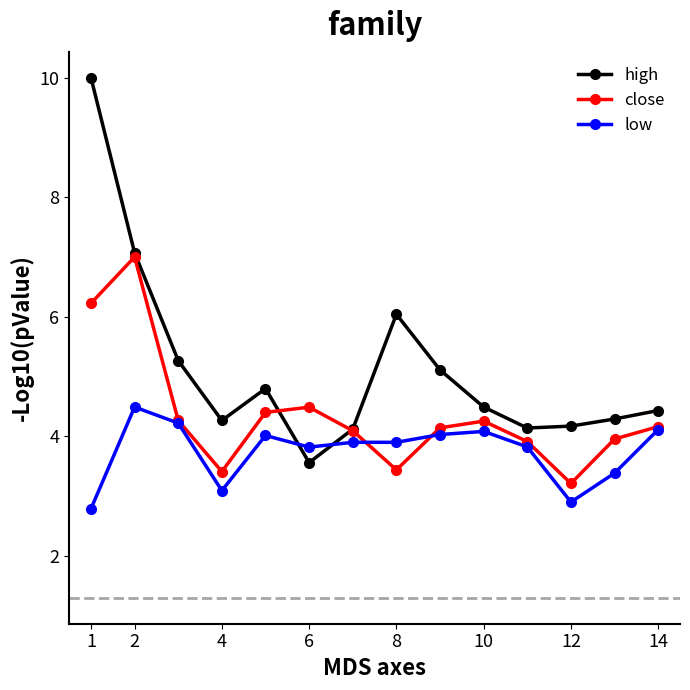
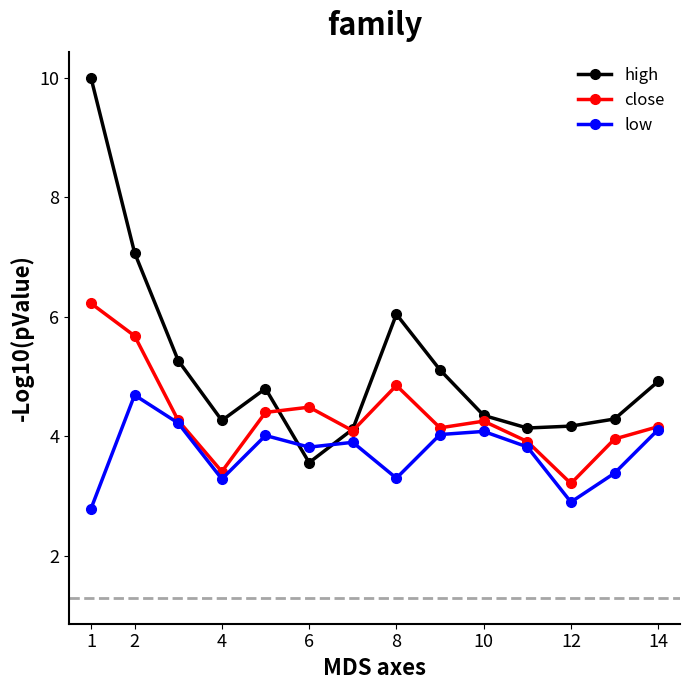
  {
    "high": {
      "1": 10.0,
      "2": 7.1,
      "4": 4.3,
      "6": 3.6,
      "8": 6.0,
-     "10": 4.5,
+     "10": 4.4,
      "12": 4.2,
-     "14": 4.4
+     "14": 4.9
    },
    "close": {
      "1": 6.2,
-     "2": 7.0,
+     "2": 5.7,
      "4": 3.4,
      "6": 4.5,
-     "8": 3.4,
+     "8": 4.9,
      "10": 4.3,
      "12": 3.2,
      "14": 4.2
    },
    "low": {
      "1": 2.8,
-     "2": 4.5,
-     "4": 3.1,
+     "2": 4.7,
+     "4": 3.3,
      "6": 3.8,
-     "8": 3.9,
+     "8": 3.3,
      "10": 4.1,
      "12": 2.9,
      "14": 4.1
    }
  }
